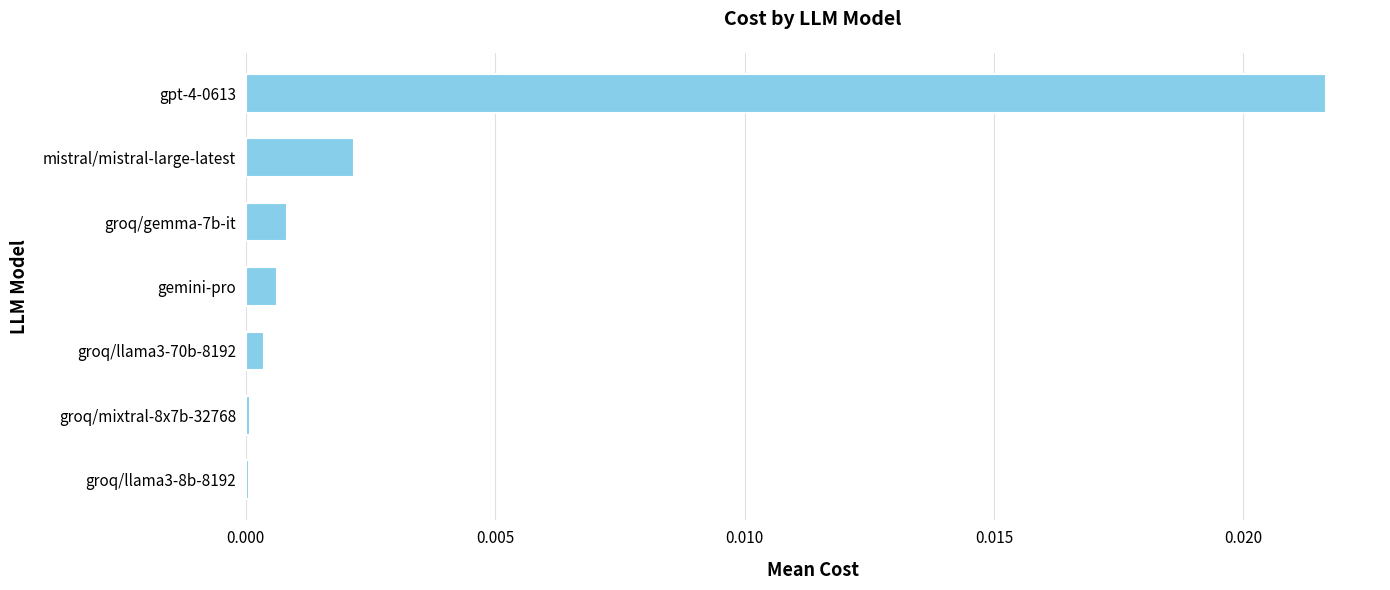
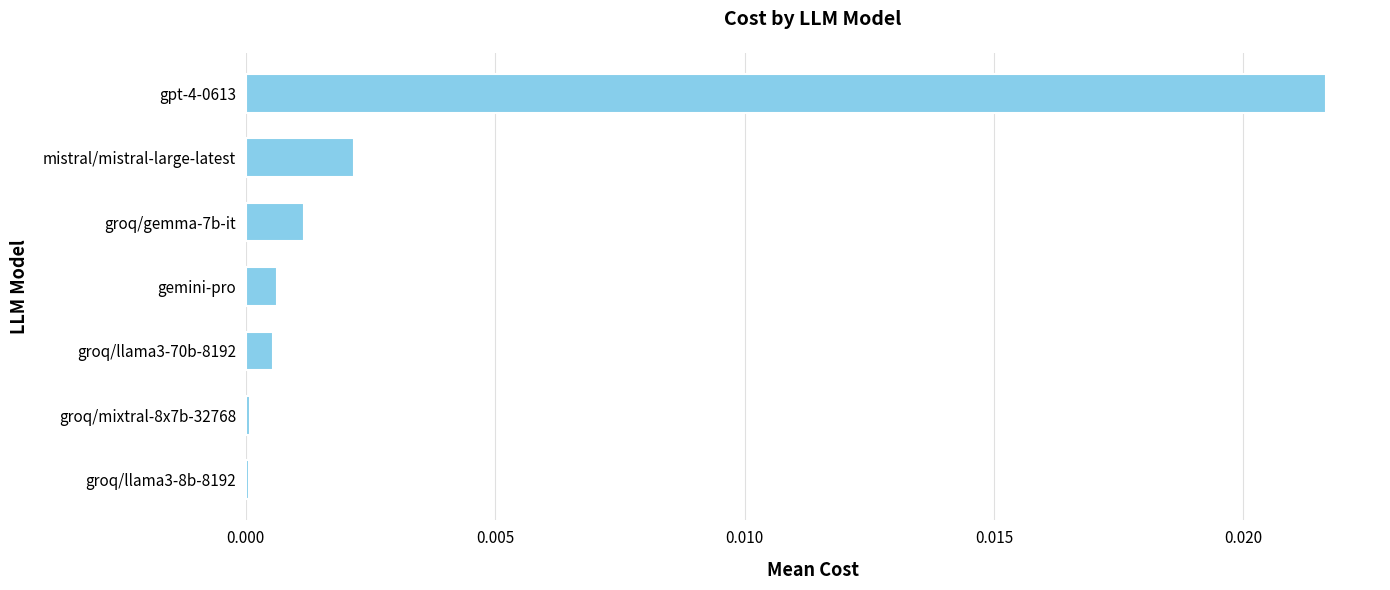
  {
    "gpt-4-0613": 0.0217,
    "mistral/mistral-large-latest": 0.0022,
-   "groq/gemma-7b-it": 0.0008,
+   "groq/gemma-7b-it": 0.0012,
    "gemini-pro": 0.0006,
-   "groq/llama3-70b-8192": 0.0004,
+   "groq/llama3-70b-8192": 0.0006,
    "groq/mixtral-8x7b-32768": 0.0001,
    "groq/llama3-8b-8192": 0.0001
  }
